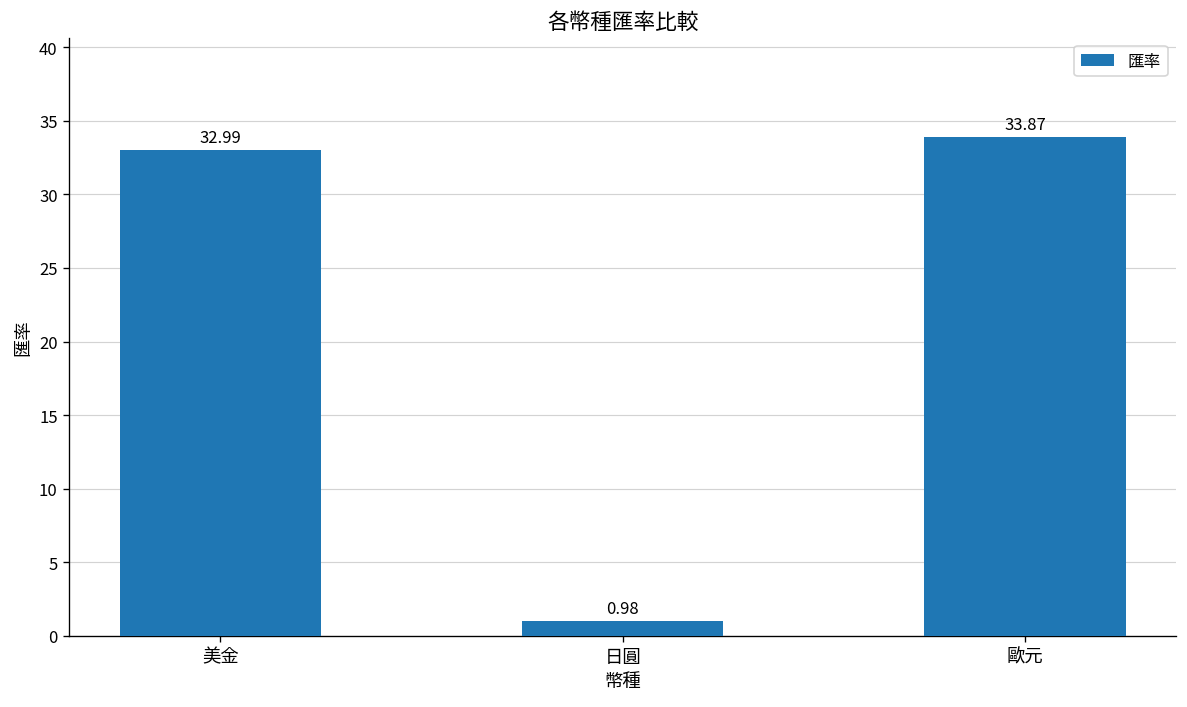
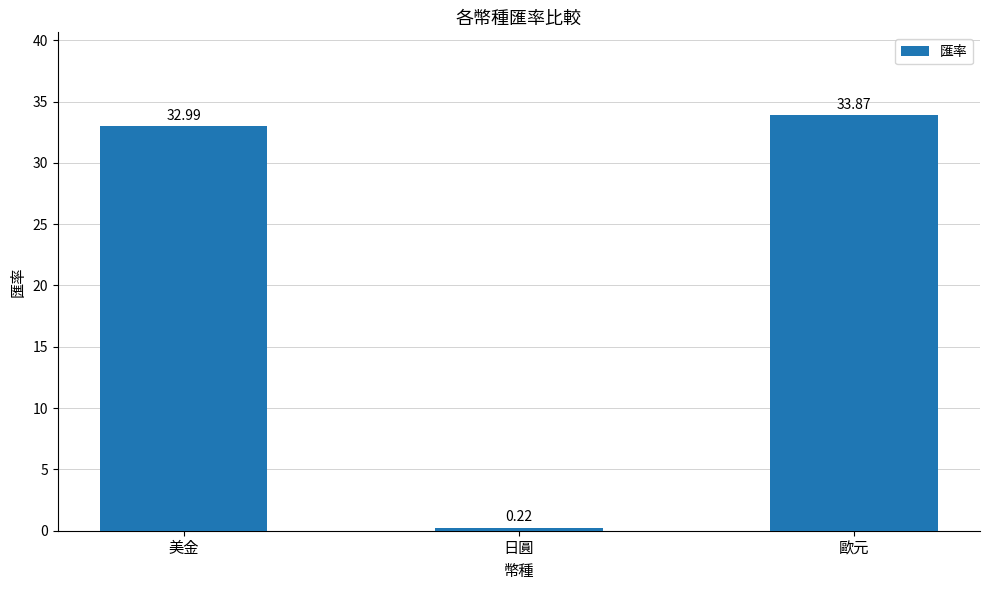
  {
    "美金": 32.99,
-   "日圓": 0.98,
+   "日圓": 0.22,
    "歐元": 33.87
  }
